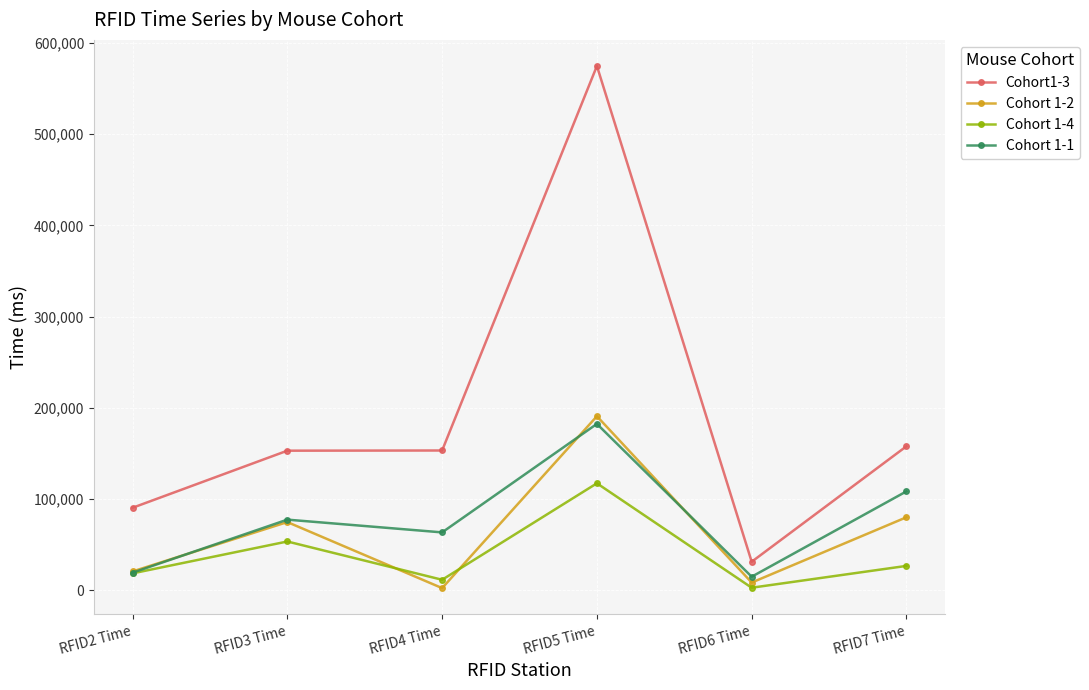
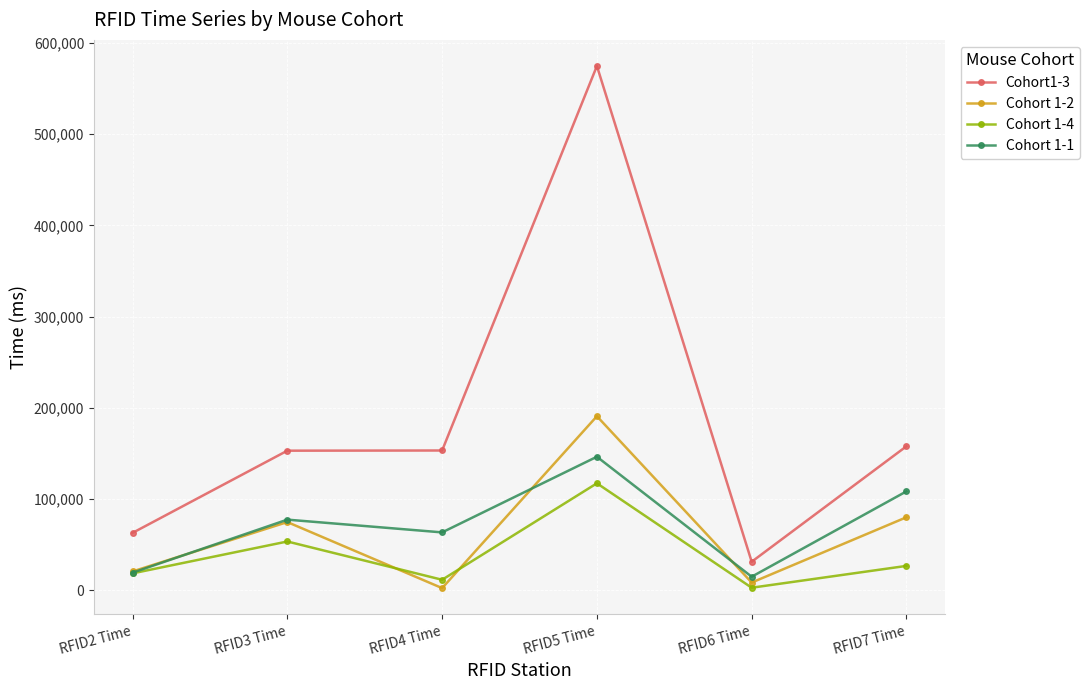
  {
    "Cohort1-3": {
-     "RFID2 Time": "90,000",
+     "RFID2 Time": "60,000",
      "RFID3 Time": "150,000",
      "RFID4 Time": "150,000",
      "RFID5 Time": "570,000",
      "RFID6 Time": "30,000",
      "RFID7 Time": "160,000"
    },
    "Cohort 1-2": {
      "RFID4 Time": "0",
      "RFID5 Time": "190,000",
      "RFID6 Time": "10,000",
      "RFID7 Time": "80,000"
    },
    "Cohort 1-4": {
      "RFID3 Time": "50,000",
      "RFID4 Time": "10,000",
      "RFID5 Time": "120,000",
      "RFID6 Time": "0",
      "RFID7 Time": "30,000"
    },
    "Cohort 1-1": {
      "RFID4 Time": "60,000",
-     "RFID5 Time": "180,000",
+     "RFID5 Time": "150,000",
      "RFID6 Time": "10,000",
      "RFID7 Time": "110,000"
    }
  }
